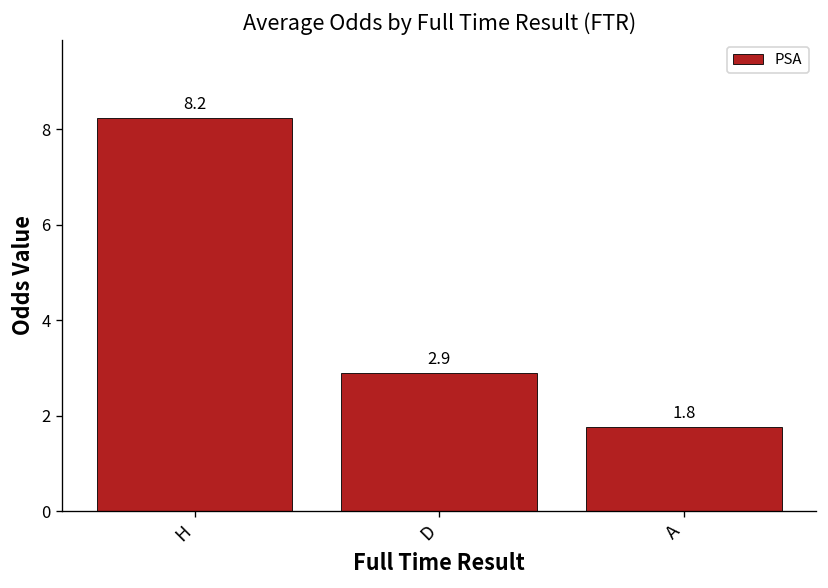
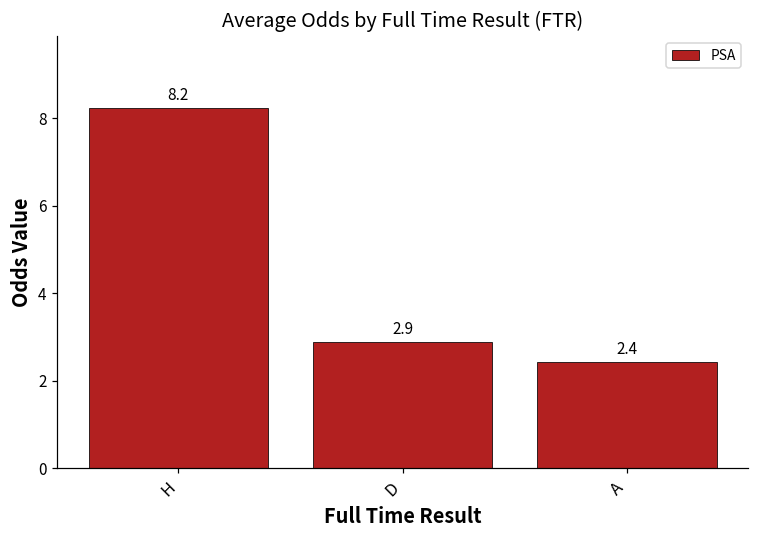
  {
    "H": 8.2,
    "D": 2.9,
-   "A": 1.8
+   "A": 2.4
  }
